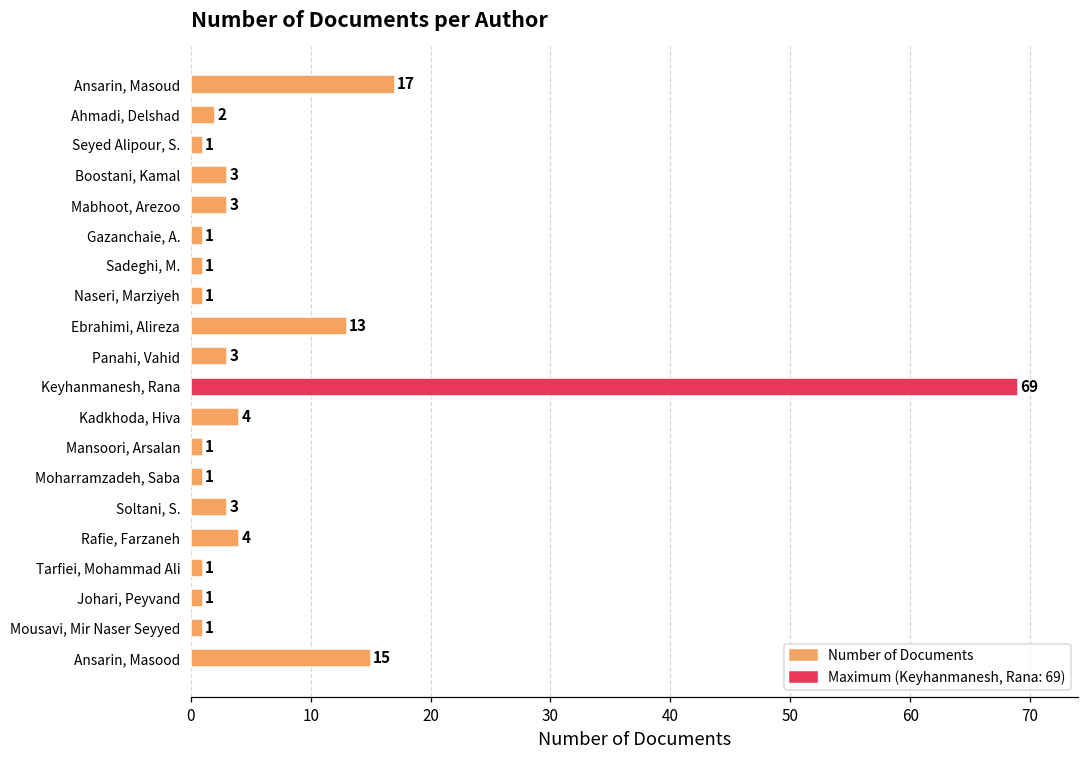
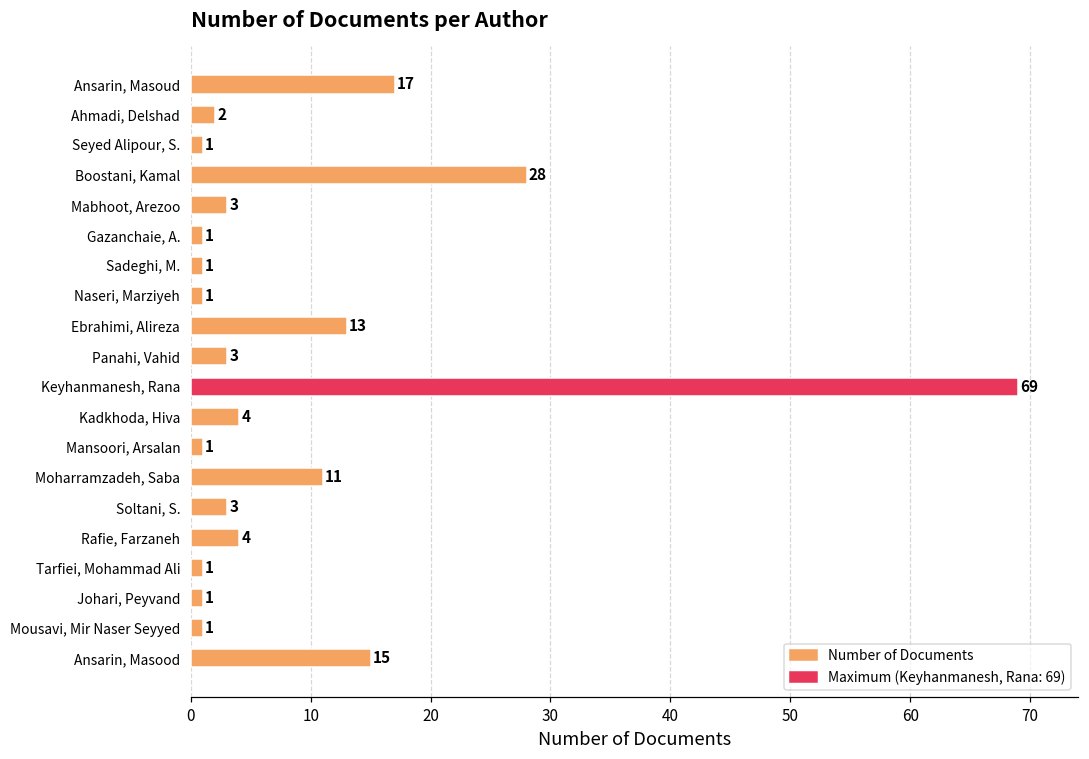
  {
    "Ansarin, Masoud": 17,
    "Ahmadi, Delshad": 2,
    "Seyed Alipour, S.": 1,
-   "Boostani, Kamal": 3,
+   "Boostani, Kamal": 28,
    "Mabhoot, Arezoo": 3,
    "Gazanchaie, A.": 1,
    "Sadeghi, M.": 1,
    "Naseri, Marziyeh": 1,
    "Ebrahimi, Alireza": 13,
    "Panahi, Vahid": 3,
    "Keyhanmanesh, Rana": 69,
    "Kadkhoda, Hiva": 4,
    "Mansoori, Arsalan": 1,
-   "Moharramzadeh, Saba": 1,
+   "Moharramzadeh, Saba": 11,
    "Soltani, S.": 3,
    "Rafie, Farzaneh": 4,
    "Tarfiei, Mohammad Ali": 1,
    "Johari, Peyvand": 1,
    "Mousavi, Mir Naser Seyyed": 1,
    "Ansarin, Masood": 15
  }
